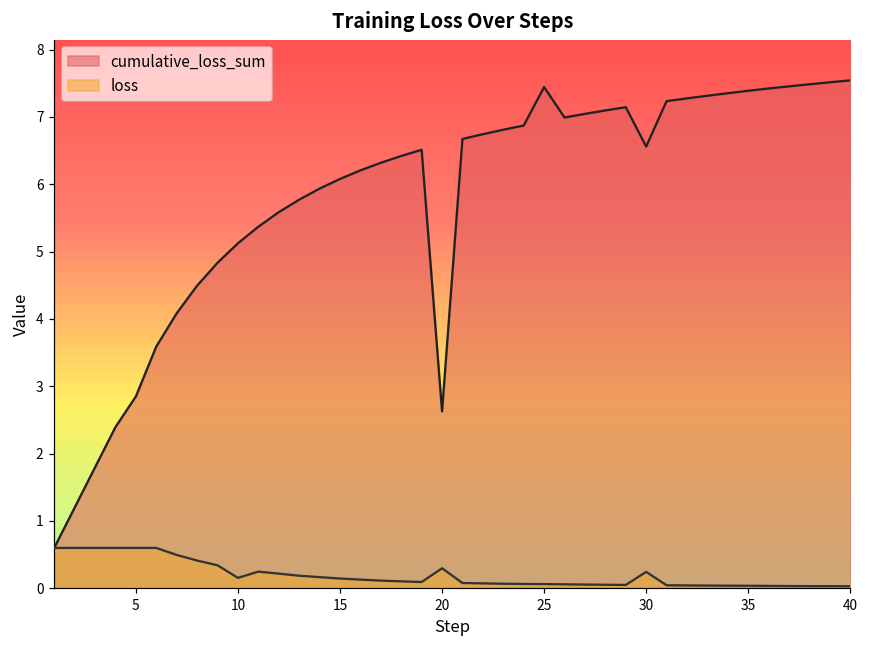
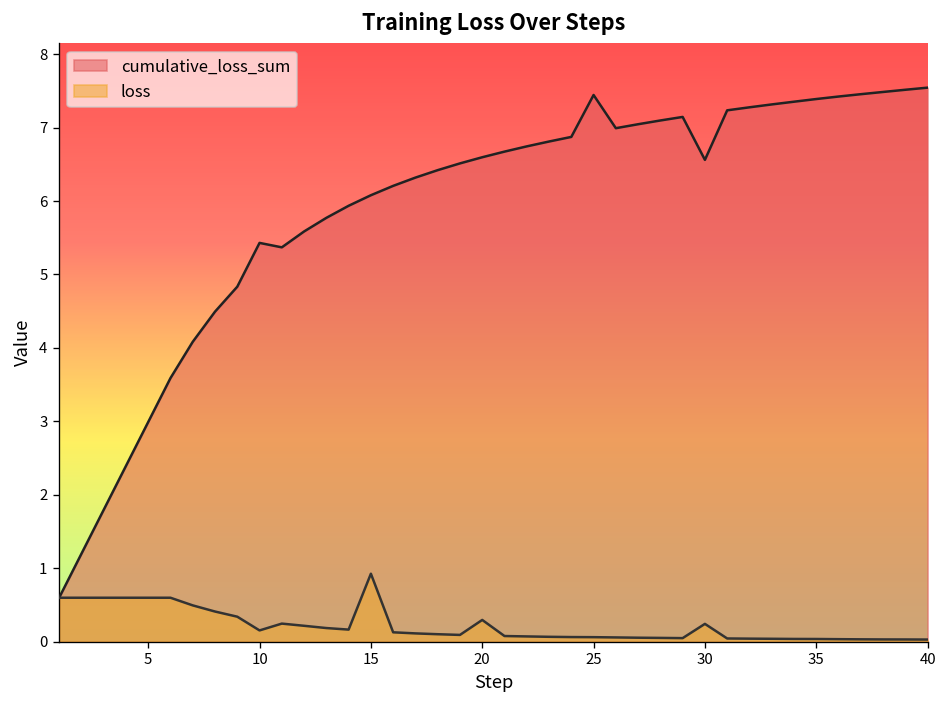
  {
    "cumulative_loss_sum": {
-     "5": 2.8,
-     "10": 5.1,
+     "5": 3.0,
+     "10": 5.4,
      "15": 6.1,
-     "20": 2.6,
+     "20": 6.6,
      "25": 7.4,
      "30": 6.6,
      "35": 7.4,
      "40": 7.5
    },
    "loss": {
      "5": 0.6,
      "10": 0.2,
-     "15": 0.1,
+     "15": 0.9,
      "20": 0.3,
      "25": 0.1,
      "30": 0.2,
      "35": 0.0,
      "40": 0.0
    }
  }
